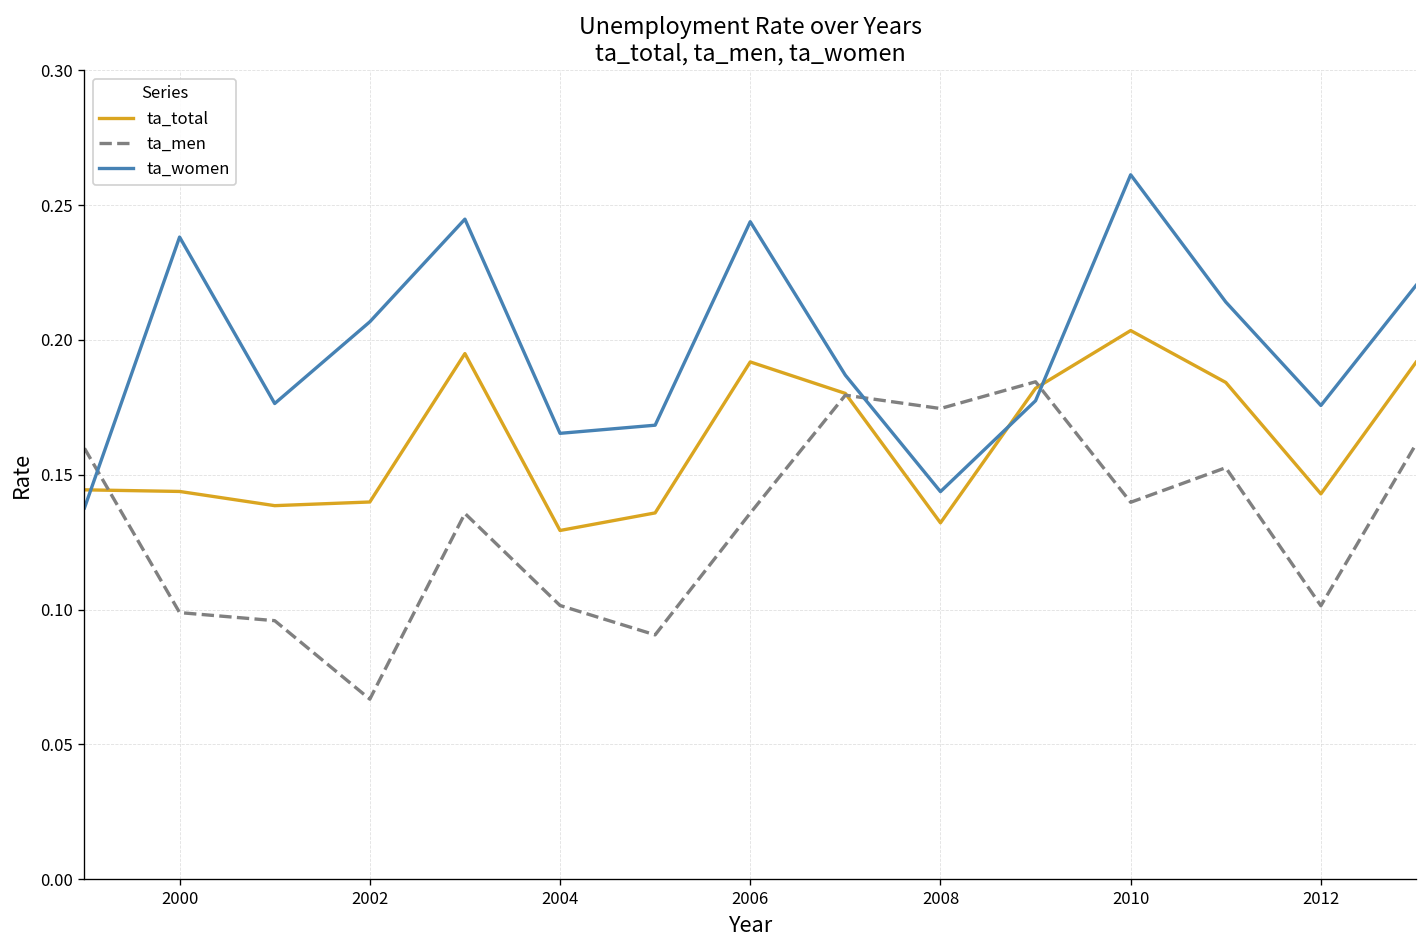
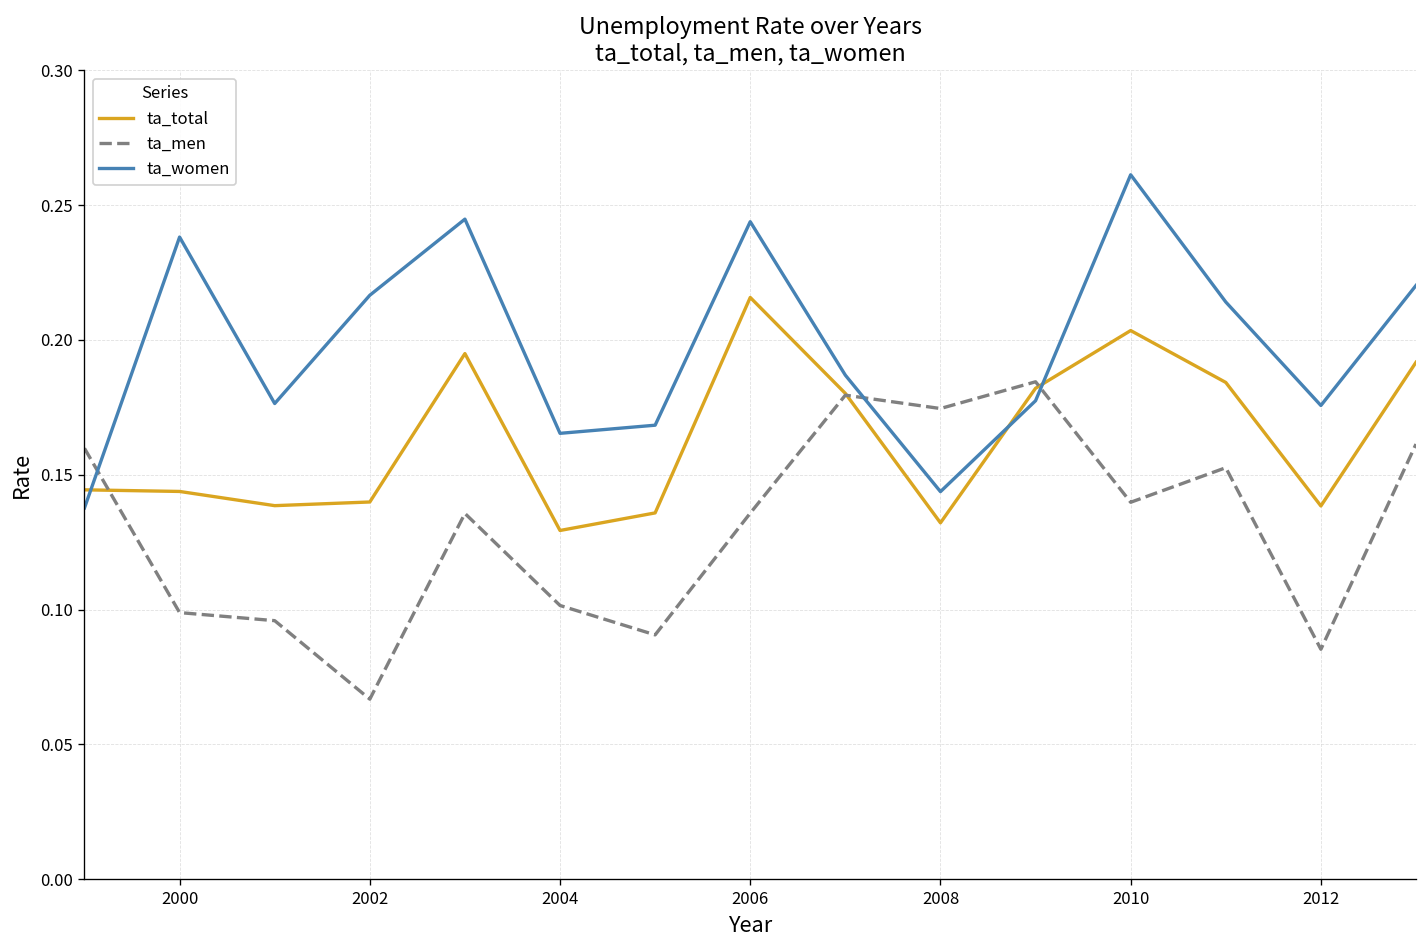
  {
    "ta_total": {
      "2000": 0.144,
      "2002": 0.140,
      "2004": 0.129,
-     "2006": 0.192,
+     "2006": 0.216,
      "2008": 0.132,
      "2010": 0.203,
-     "2012": 0.143
+     "2012": 0.138
    },
    "ta_men": {
      "2000": 0.099,
      "2002": 0.067,
      "2004": 0.102,
      "2006": 0.136,
      "2008": 0.175,
      "2010": 0.140,
-     "2012": 0.101
+     "2012": 0.085
    },
    "ta_women": {
      "2000": 0.238,
-     "2002": 0.207,
+     "2002": 0.217,
      "2004": 0.165,
      "2006": 0.244,
      "2008": 0.144,
      "2010": 0.261,
      "2012": 0.176
    }
  }
